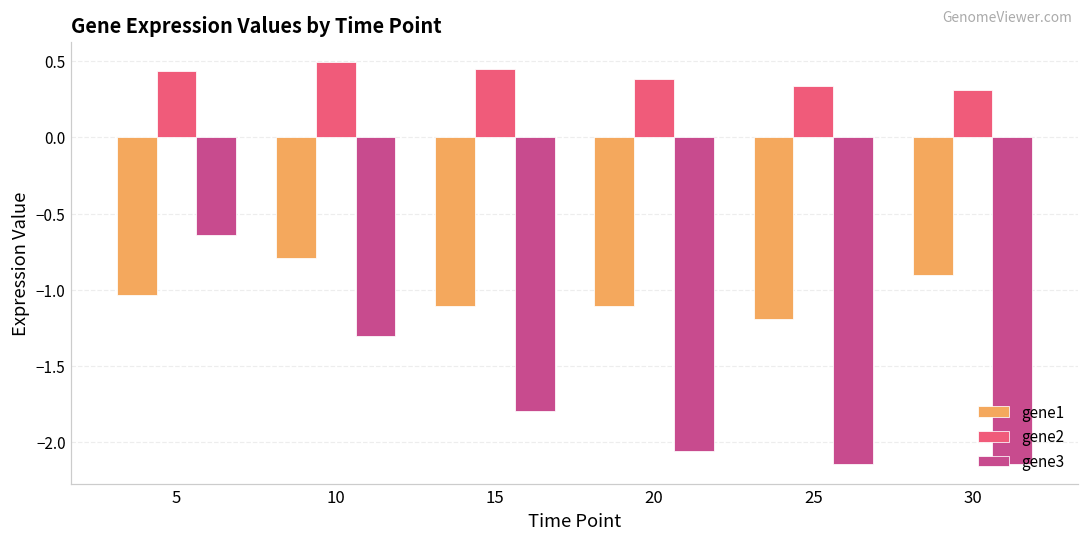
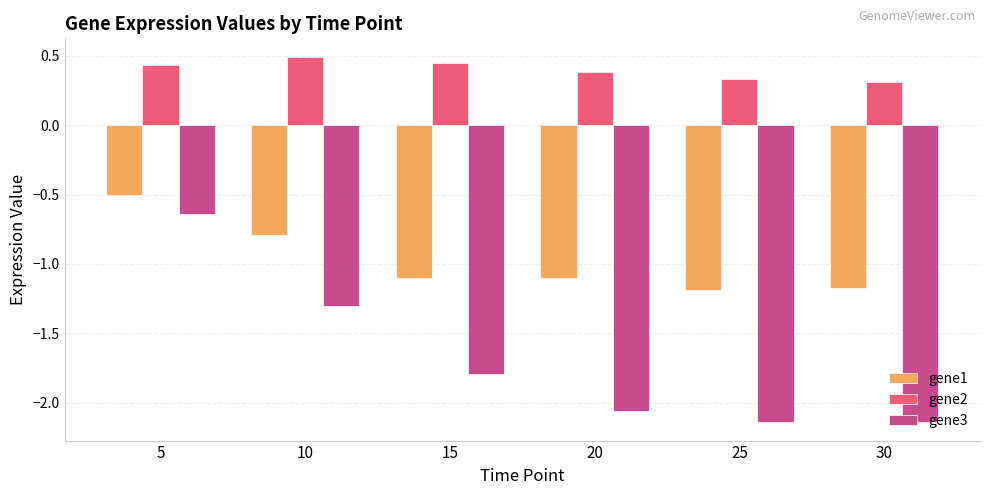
  {
    "gene1": {
-     "5": -1.04,
+     "5": -0.50,
      "10": -0.79,
      "15": -1.10,
      "20": -1.10,
      "25": -1.19,
-     "30": -0.90
+     "30": -1.18
    }
  }
